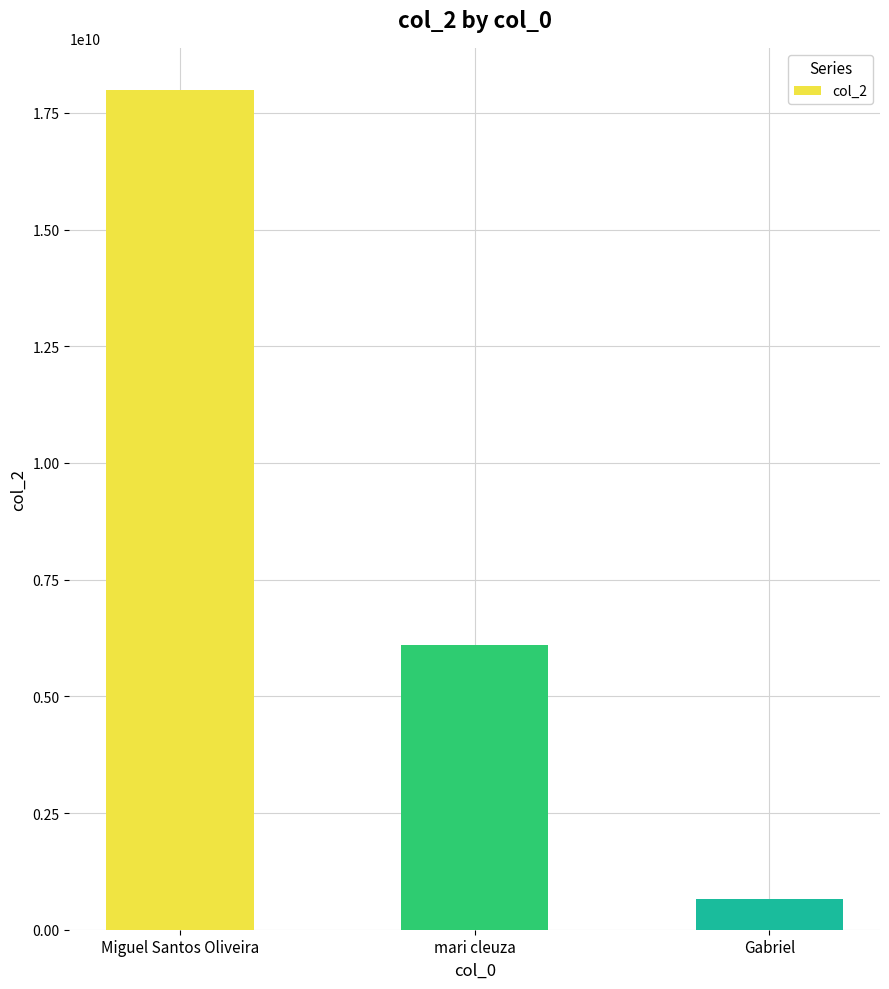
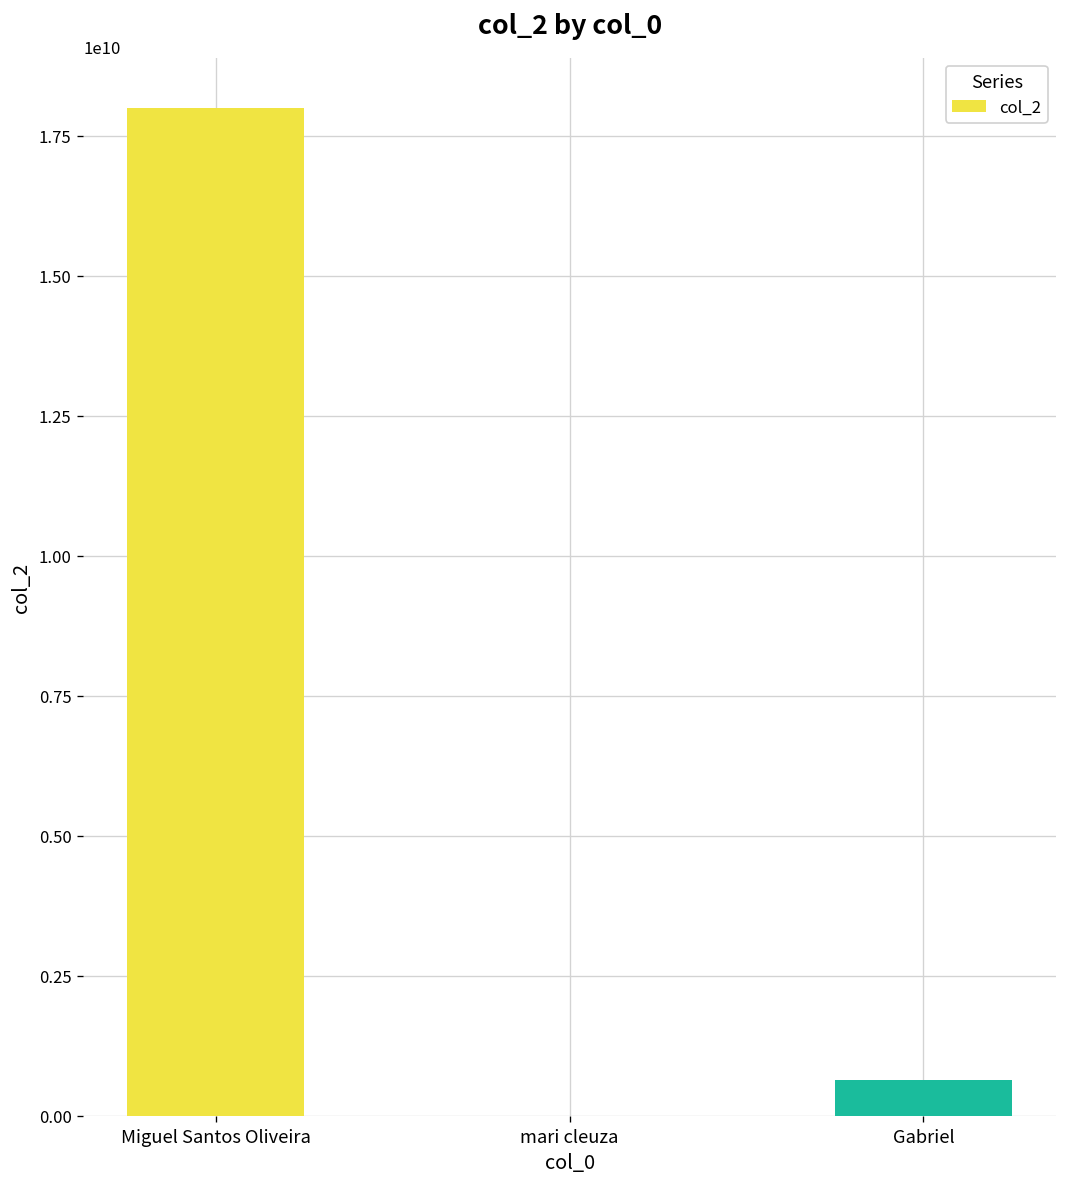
  {
    "Miguel Santos Oliveira": 18000000000,
-   "mari cleuza": 6100000000,
+   "mari cleuza": 0,
    "Gabriel": 600000000
  }
